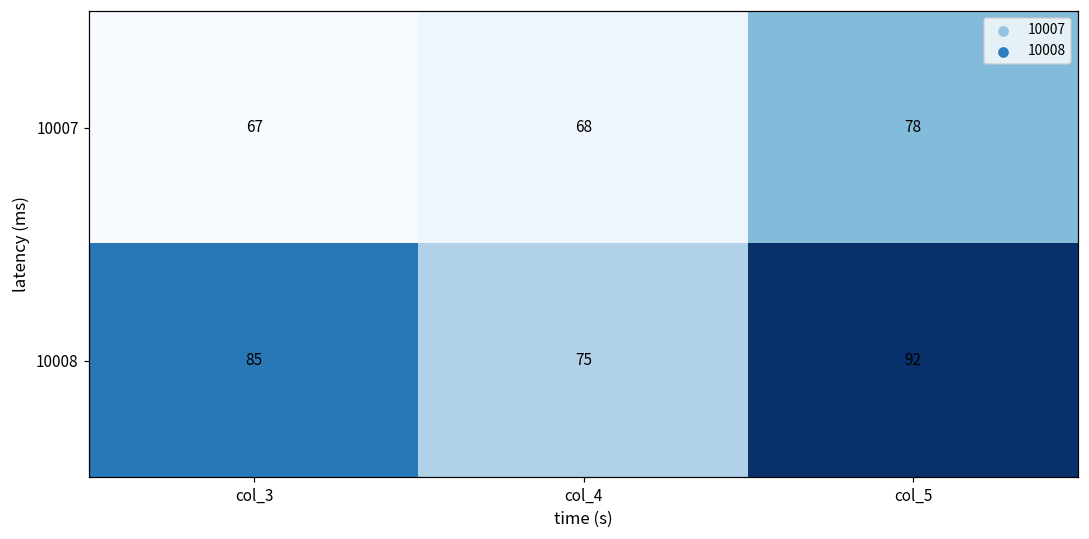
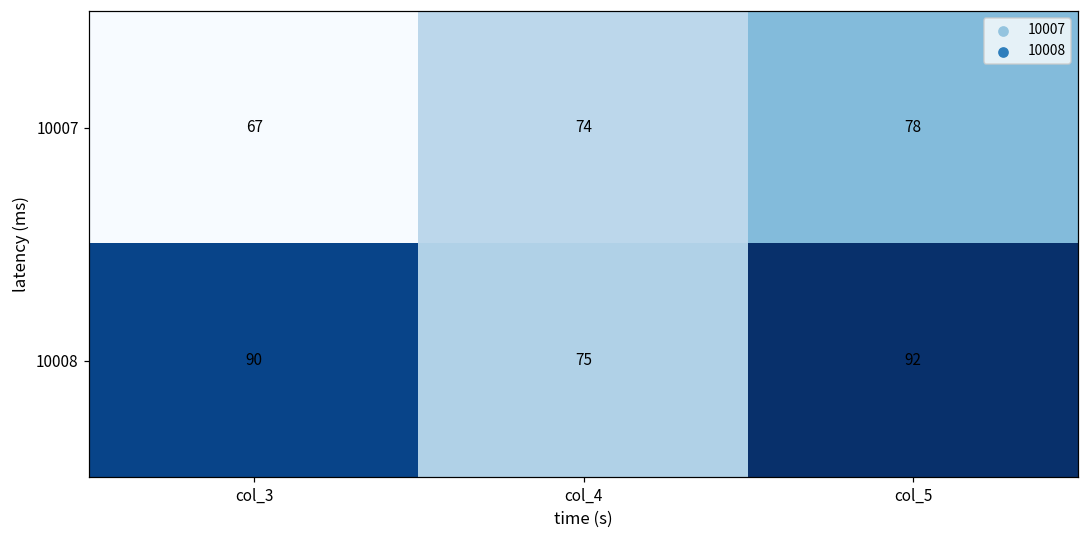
  {
    "10007": {
      "col_3": 67,
-     "col_4": 68,
+     "col_4": 74,
      "col_5": 78
    },
    "10008": {
-     "col_3": 85,
+     "col_3": 90,
      "col_4": 75,
      "col_5": 92
    }
  }
